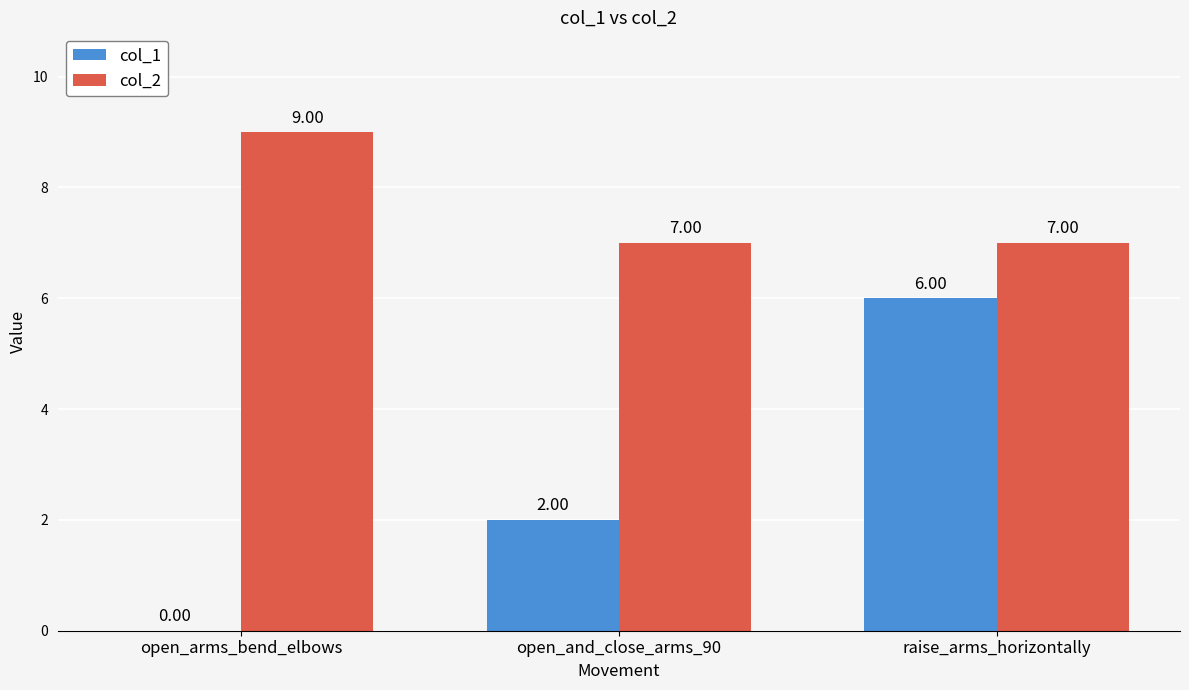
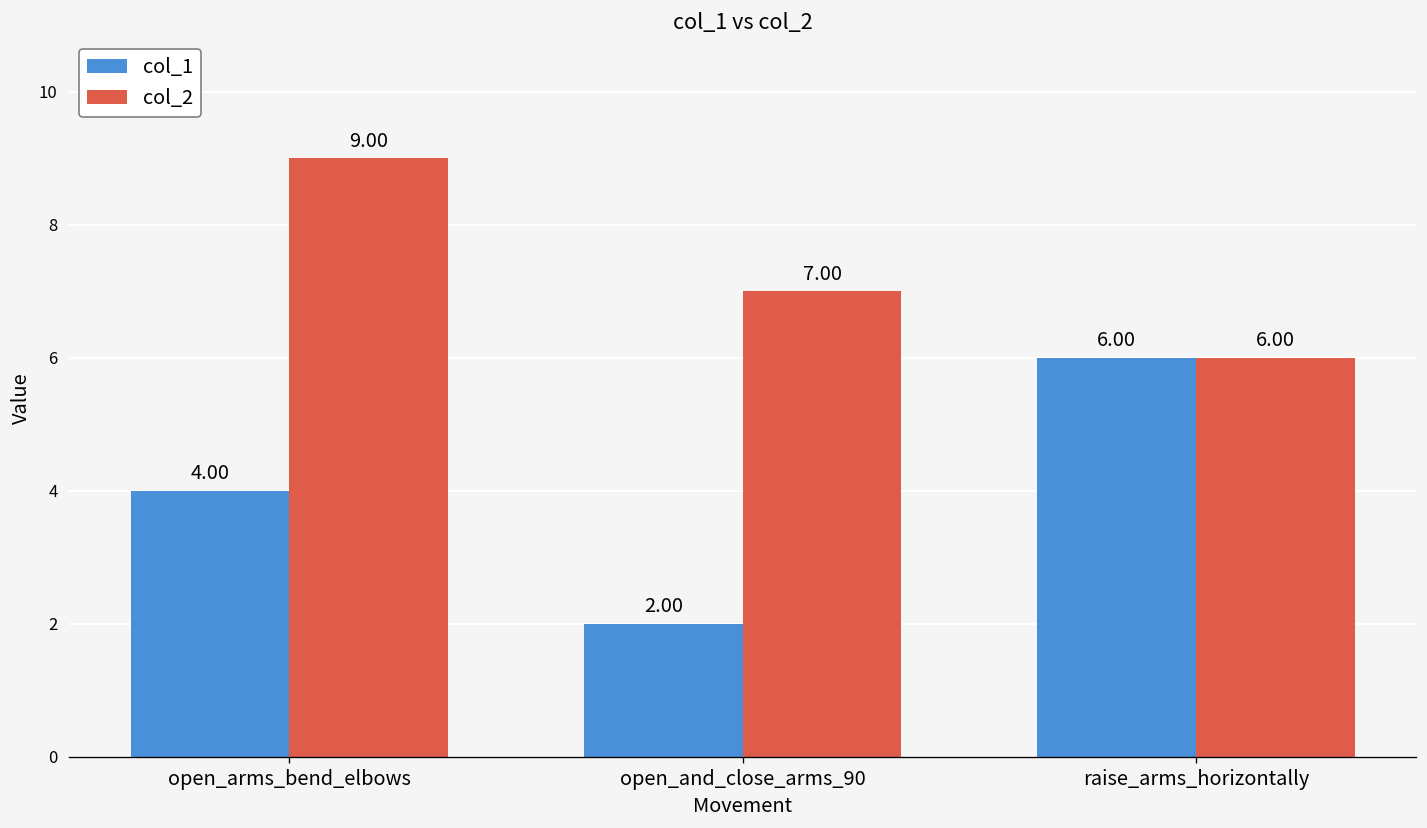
  {
    "col_1": {
-     "open_arms_bend_elbows": 0.00,
+     "open_arms_bend_elbows": 4.00,
      "open_and_close_arms_90": 2.00,
      "raise_arms_horizontally": 6.00
    },
    "col_2": {
      "open_arms_bend_elbows": 9.00,
      "open_and_close_arms_90": 7.00,
-     "raise_arms_horizontally": 7.00
+     "raise_arms_horizontally": 6.00
    }
  }
